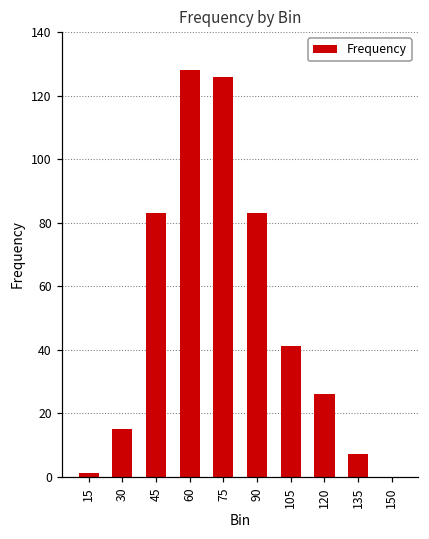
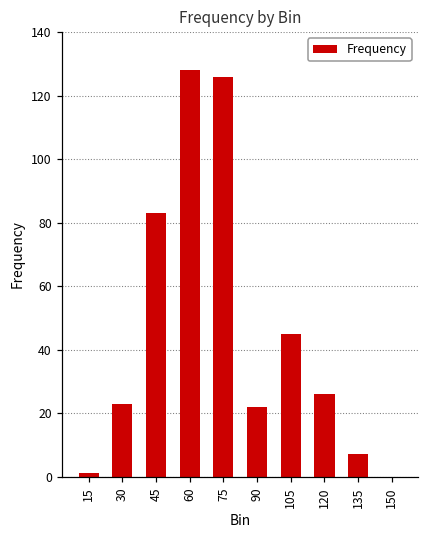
  {
    "15": 1,
-   "30": 15,
+   "30": 23,
    "45": 83,
    "60": 128,
    "75": 126,
-   "90": 83,
-   "105": 41,
+   "90": 22,
+   "105": 45,
    "120": 26,
    "135": 7,
    "150": 0
  }
